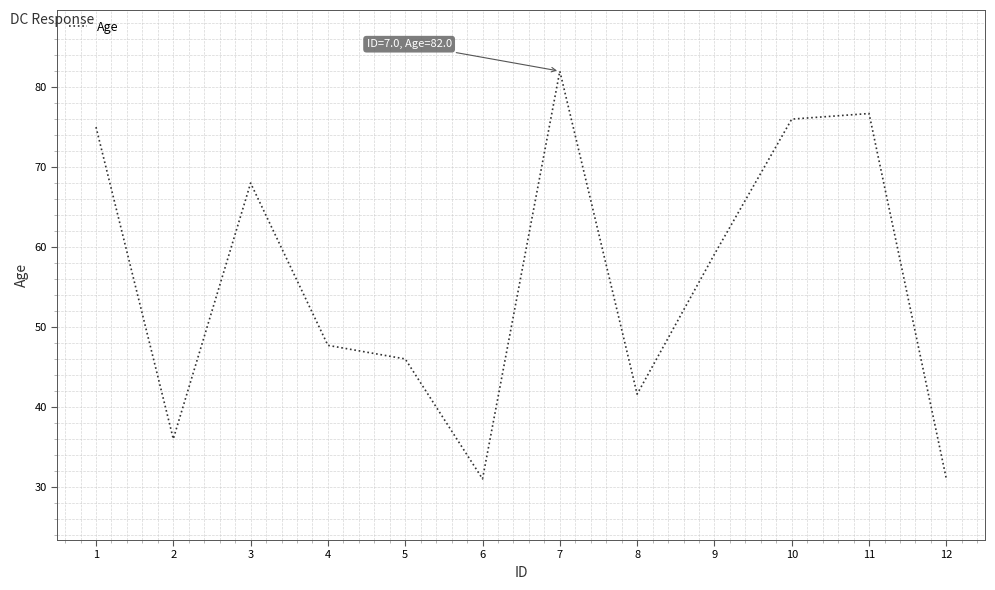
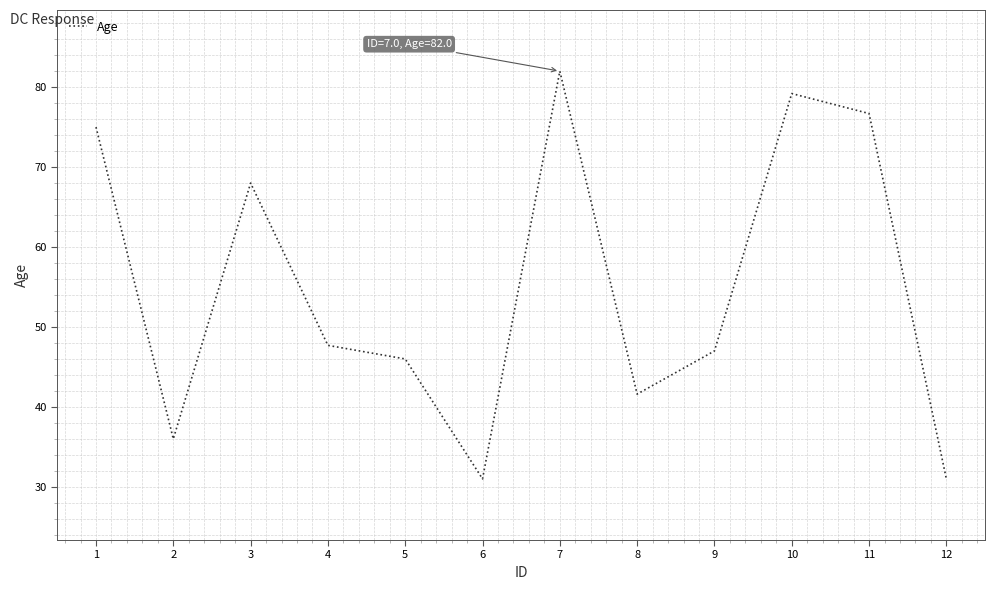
  {
    "1": 75,
    "2": 36,
    "3": 68,
    "4": 48,
    "5": 46,
    "6": 31,
    "7": 82,
    "8": 42,
-   "9": 59,
-   "10": 76,
+   "9": 47,
+   "10": 79,
    "11": 77,
    "12": 31
  }
